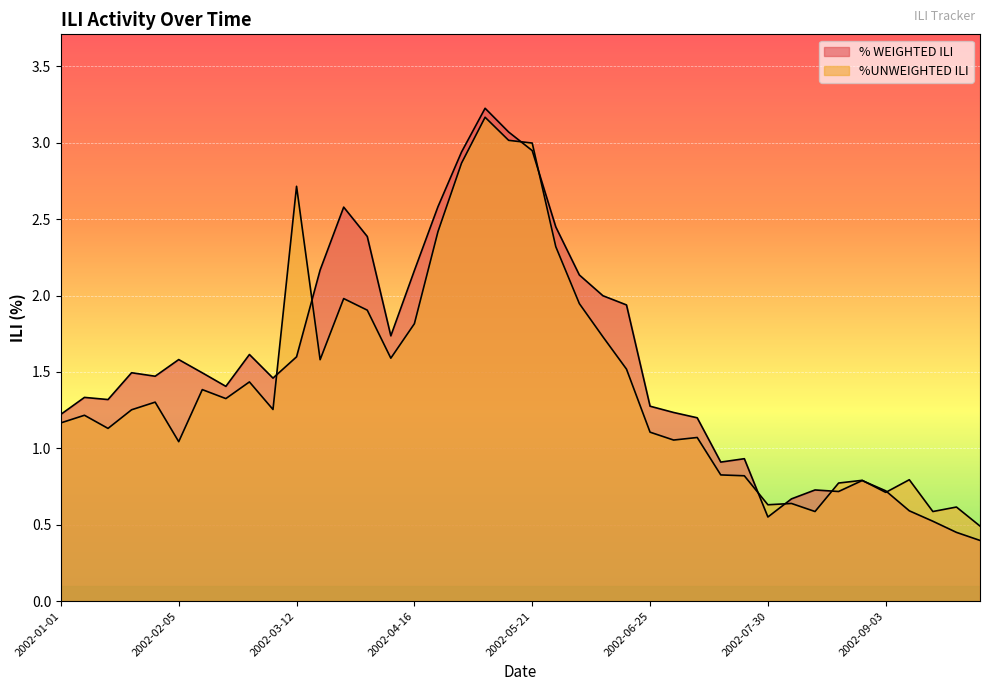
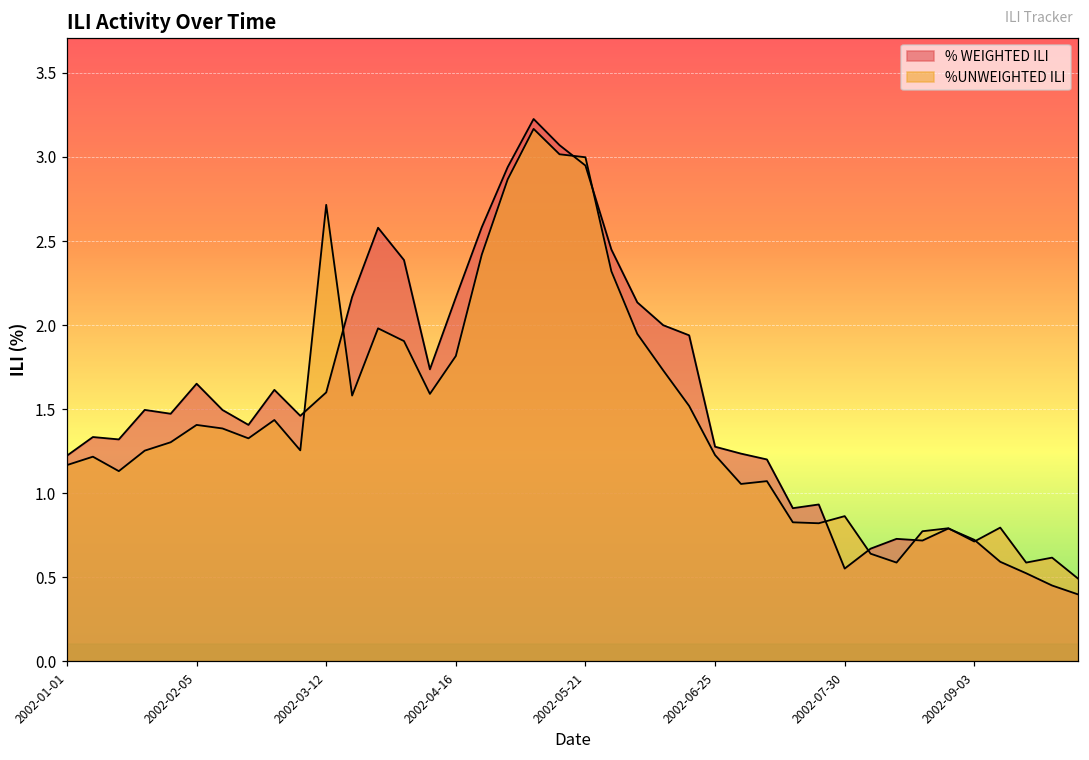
  {
    "% WEIGHTED ILI": {
      "2002-01-01": 1.22,
-     "2002-02-05": 1.58,
+     "2002-02-05": 1.65,
      "2002-03-12": 1.60,
      "2002-04-16": 2.16,
      "2002-05-21": 2.95,
      "2002-06-25": 1.28,
      "2002-07-30": 0.55
    },
    "%UNWEIGHTED ILI": {
      "2002-01-01": 1.17,
-     "2002-02-05": 1.04,
+     "2002-02-05": 1.41,
      "2002-03-12": 2.71,
      "2002-04-16": 1.82,
      "2002-05-21": 3.00,
-     "2002-06-25": 1.11,
-     "2002-07-30": 0.63
+     "2002-06-25": 1.23,
+     "2002-07-30": 0.86
    }
  }
